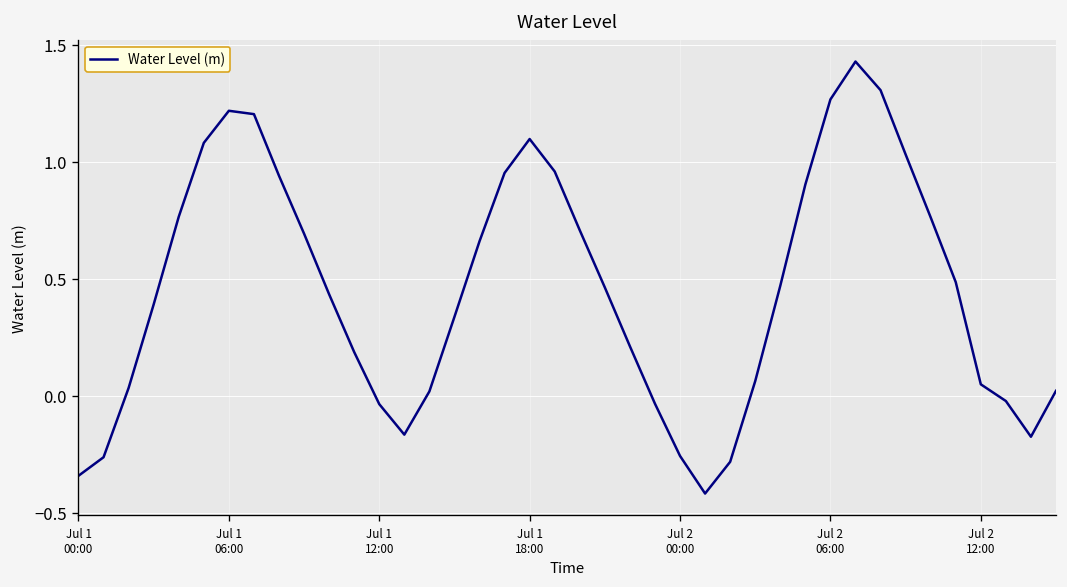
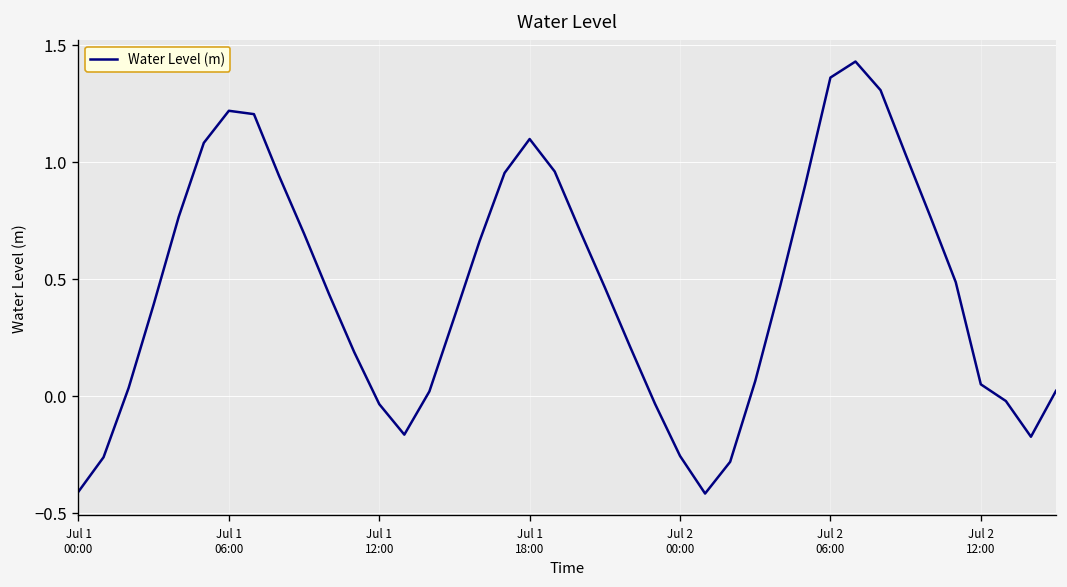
  {
-   "Jul 1 00:00": -0.34,
+   "Jul 1 00:00": -0.41,
    "Jul 1 06:00": 1.22,
    "Jul 1 12:00": -0.04,
    "Jul 1 18:00": 1.10,
    "Jul 2 00:00": -0.26,
-   "Jul 2 06:00": 1.27,
+   "Jul 2 06:00": 1.36,
    "Jul 2 12:00": 0.05
  }
